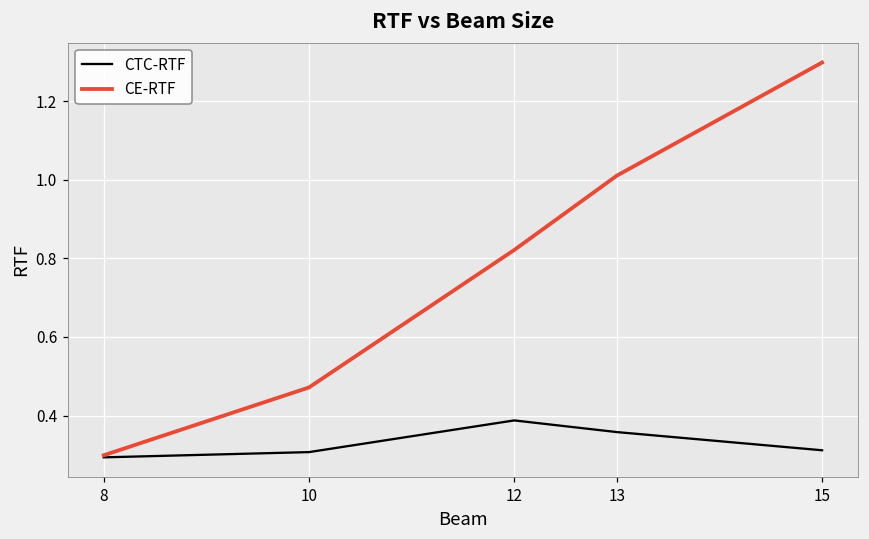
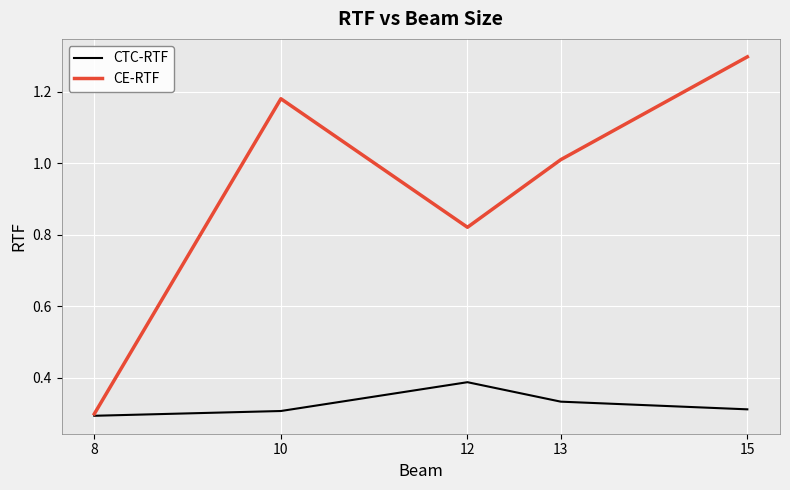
  {
    "CTC-RTF": {
      "10": 0.31,
      "12": 0.39,
-     "13": 0.36,
+     "13": 0.33,
      "15": 0.31
    },
    "CE-RTF": {
-     "10": 0.47,
+     "10": 1.18,
      "12": 0.82,
      "13": 1.01,
      "15": 1.30
    }
  }
